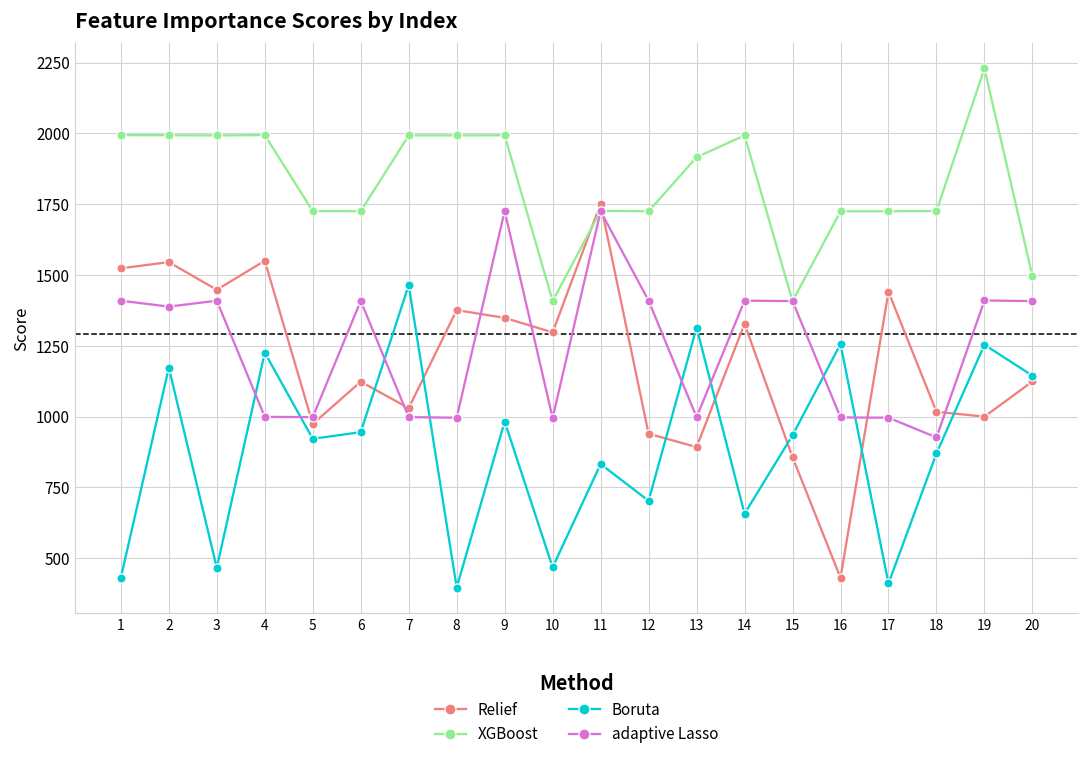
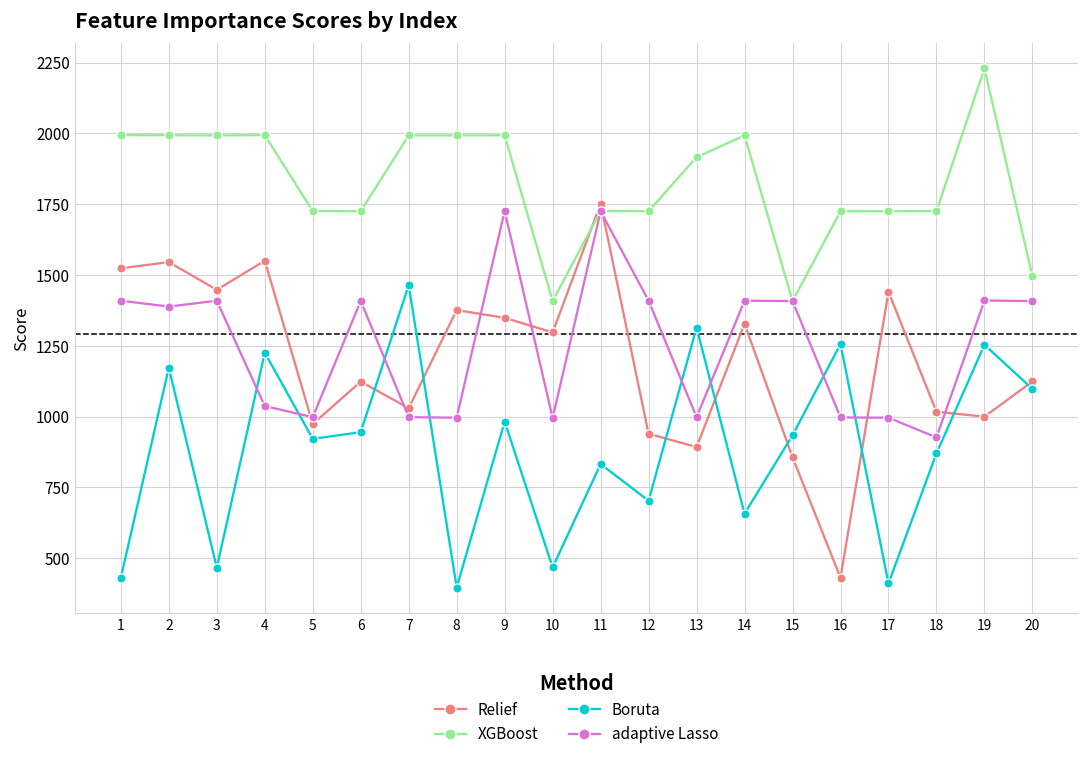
  {
    "Relief": {
      "1": 1520,
      "2": 1550,
      "3": 1450,
      "4": 1550,
      "5": 970,
      "6": 1120,
      "7": 1030,
      "8": 1380,
      "9": 1350,
      "10": 1300,
      "11": 1750,
      "12": 940,
      "13": 890,
      "14": 1330,
      "15": 860,
      "16": 430,
      "17": 1440,
      "18": 1020,
      "19": 1000,
      "20": 1120
    },
    "XGBoost": {
      "1": 1990,
      "2": 1990,
      "3": 1990,
      "4": 1990,
      "5": 1730,
      "6": 1730,
      "7": 1990,
      "8": 1990,
      "9": 1990,
      "10": 1410,
      "12": 1730,
      "13": 1920,
      "14": 1990,
      "16": 1730,
      "17": 1730,
      "18": 1730,
      "19": 2230,
      "20": 1500
    },
    "Boruta": {
      "1": 430,
      "2": 1170,
      "3": 470,
      "4": 1230,
      "5": 920,
      "6": 940,
      "7": 1460,
      "8": 400,
      "9": 980,
      "10": 470,
      "11": 830,
      "12": 700,
      "13": 1310,
      "14": 660,
      "15": 930,
      "16": 1260,
      "17": 410,
      "18": 870,
      "19": 1250,
-     "20": 1140
+     "20": 1100
    },
    "adaptive Lasso": {
      "1": 1410,
      "2": 1390,
      "3": 1410,
-     "4": 1000,
+     "4": 1040,
      "5": 1000,
      "6": 1410,
      "7": 1000,
      "8": 1000,
      "9": 1730,
      "10": 1000,
      "12": 1410,
      "13": 1000,
      "14": 1410,
      "16": 1000,
      "17": 1000,
      "18": 930,
      "19": 1410,
      "20": 1410
    }
  }
